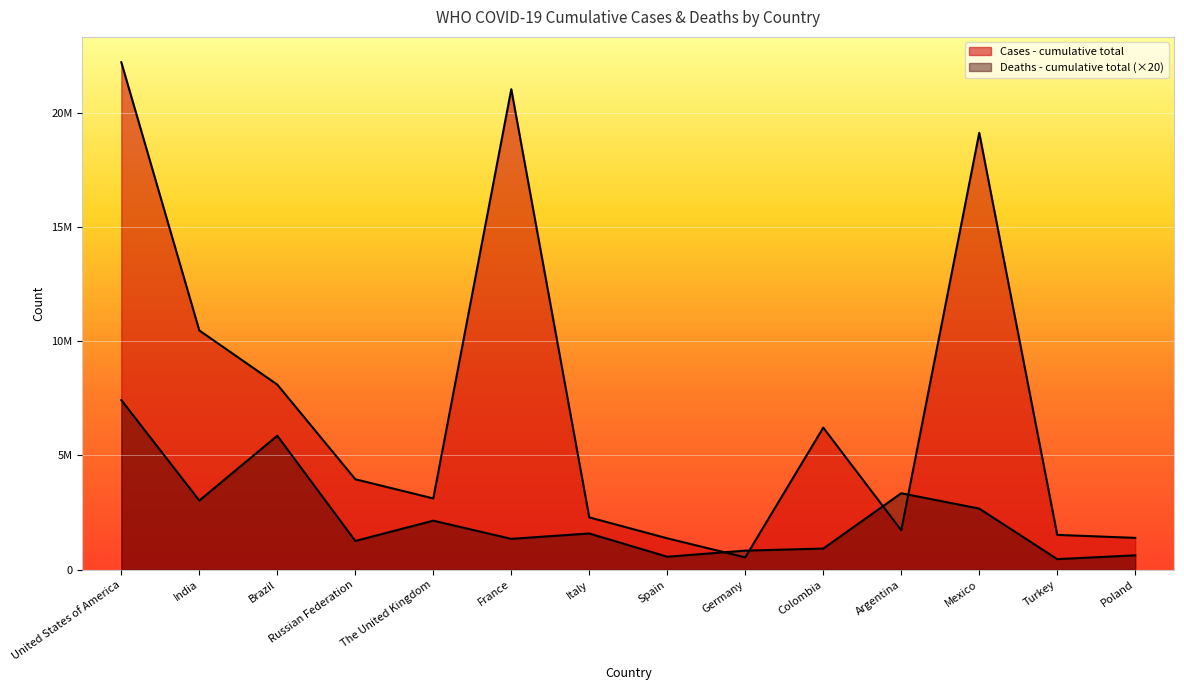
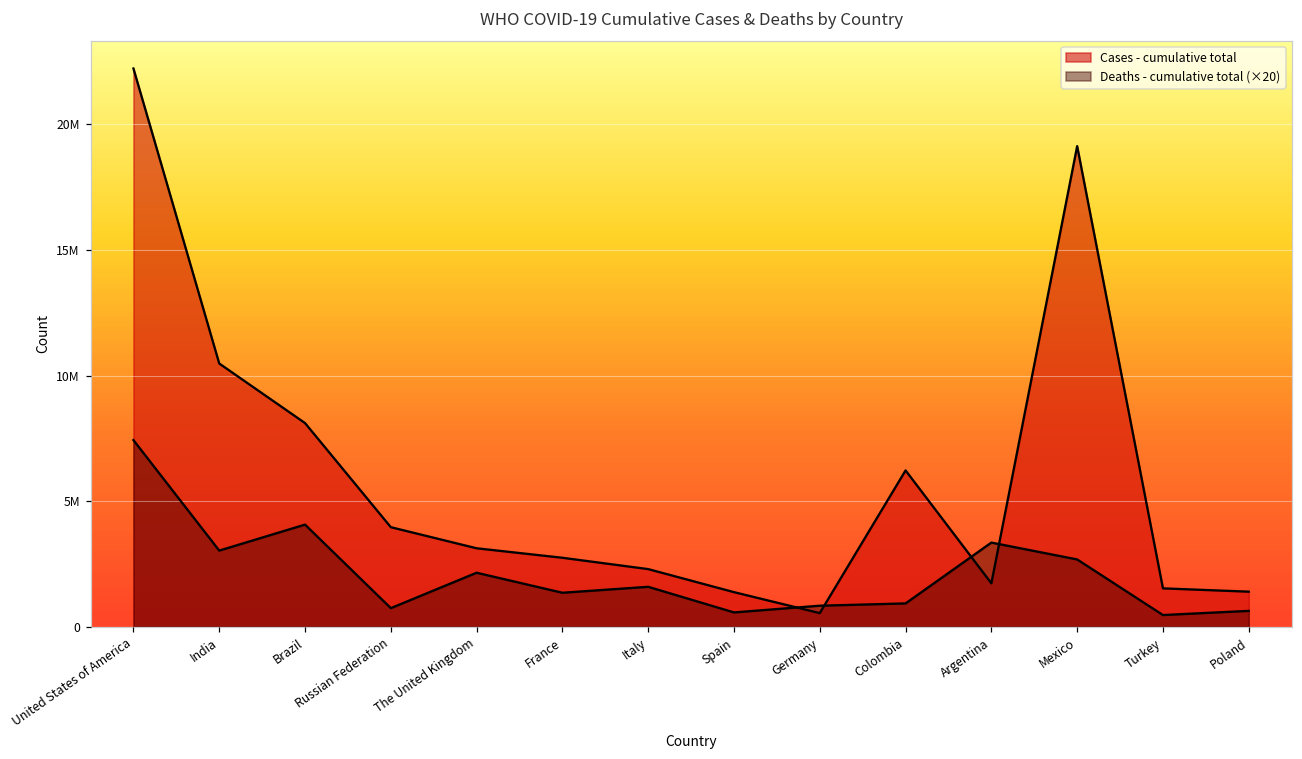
  {
    "Cases - cumulative total": {
      "United States of America": 22200000,
      "India": 10500000,
      "Brazil": 8100000,
      "Russian Federation": 4000000,
      "The United Kingdom": 3100000,
-     "France": 21000000,
+     "France": 2700000,
      "Italy": 2300000,
      "Spain": 1400000,
      "Germany": 500000,
      "Colombia": 6200000,
      "Argentina": 1700000,
      "Mexico": 19100000,
      "Turkey": 1500000,
      "Poland": 1400000
    },
    "Deaths - cumulative total (×20)": {
      "United States of America": 7400000,
      "India": 3000000,
-     "Brazil": 5900000,
-     "Russian Federation": 1300000,
+     "Brazil": 4100000,
+     "Russian Federation": 700000,
      "The United Kingdom": 2100000,
      "France": 1300000,
      "Italy": 1600000,
      "Spain": 600000,
      "Germany": 800000,
      "Colombia": 900000,
      "Argentina": 3300000,
      "Mexico": 2700000,
      "Turkey": 500000,
      "Poland": 600000
    }
  }
